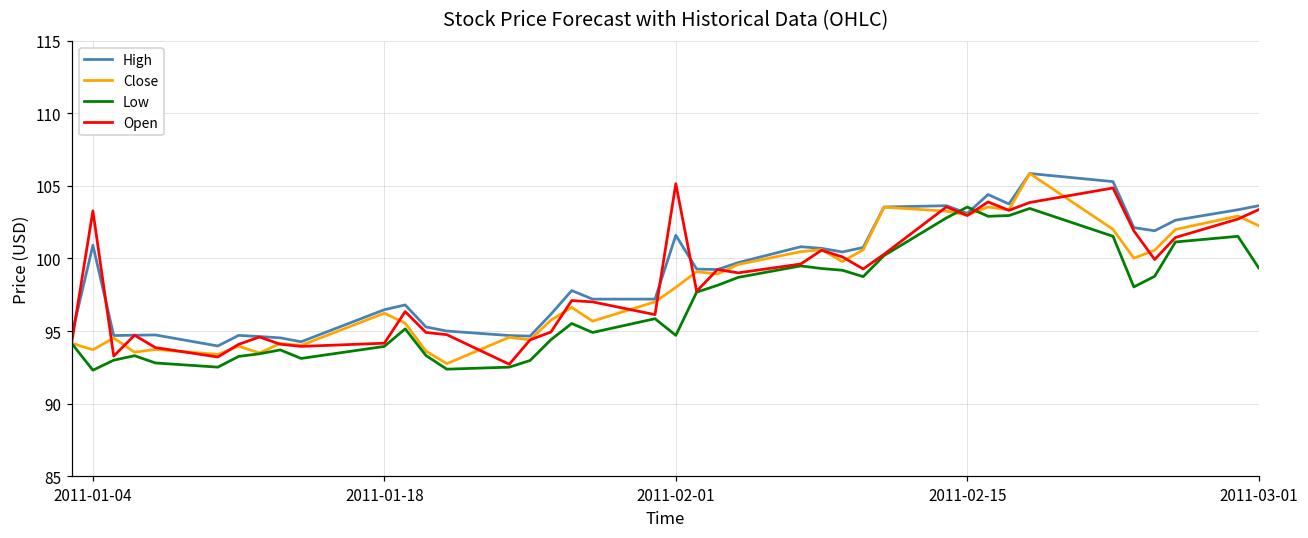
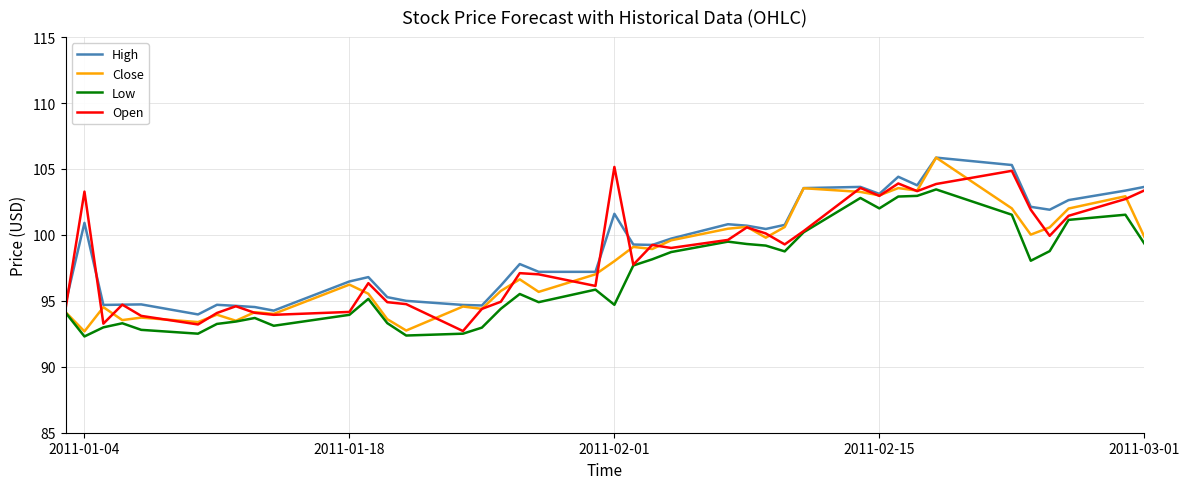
  {
    "High": {
      "2011-01-04": 100.9,
      "2011-01-18": 96.5,
      "2011-02-01": 101.6,
      "2011-03-01": 103.6
    },
    "Close": {
-     "2011-01-04": 93.7,
+     "2011-01-04": 92.7,
      "2011-01-18": 96.2,
      "2011-02-01": 98.0,
-     "2011-03-01": 102.3
+     "2011-03-01": 99.9
    },
    "Low": {
      "2011-01-04": 92.3,
      "2011-01-18": 93.9,
      "2011-02-01": 94.7,
-     "2011-02-15": 103.5,
+     "2011-02-15": 102.0,
      "2011-03-01": 99.3
    },
    "Open": {
      "2011-01-04": 103.3,
      "2011-01-18": 94.2,
      "2011-02-01": 105.2,
      "2011-03-01": 103.4
    }
  }
